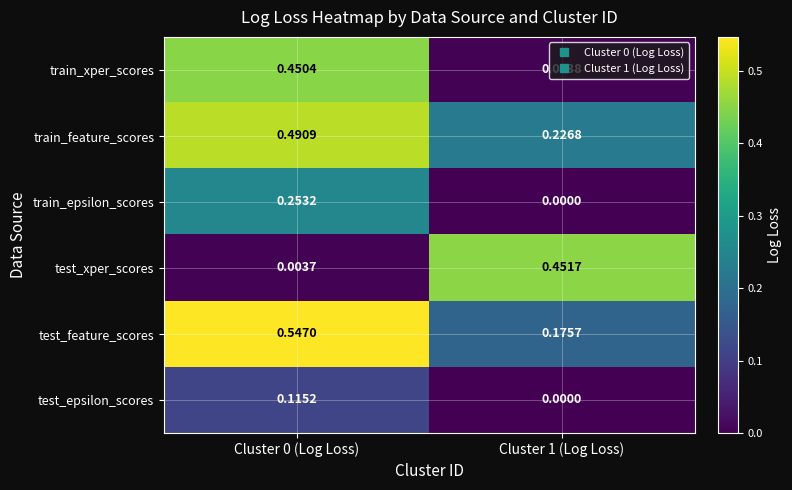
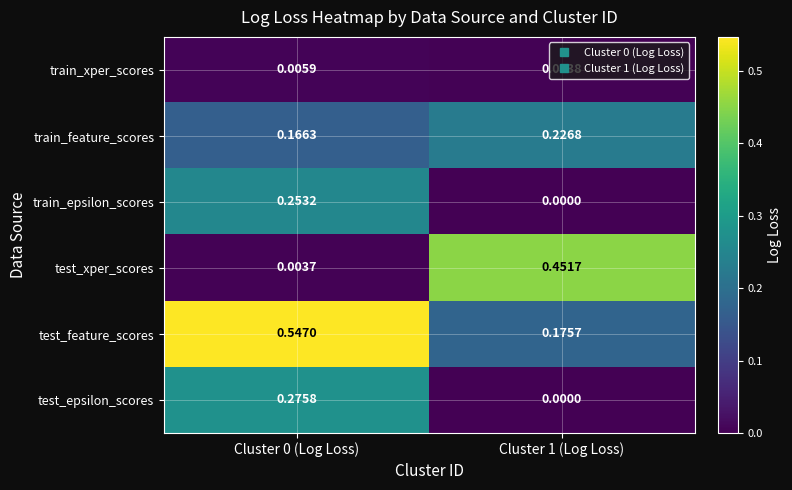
  {
    "train_xper_scores": {
-     "Cluster 0 (Log Loss)": 0.4504
+     "Cluster 0 (Log Loss)": 0.0059
    },
    "train_feature_scores": {
-     "Cluster 0 (Log Loss)": 0.4909,
+     "Cluster 0 (Log Loss)": 0.1663,
      "Cluster 1 (Log Loss)": 0.2268
    },
    "train_epsilon_scores": {
      "Cluster 0 (Log Loss)": 0.2532,
      "Cluster 1 (Log Loss)": 0.0000
    },
    "test_xper_scores": {
      "Cluster 0 (Log Loss)": 0.0037,
      "Cluster 1 (Log Loss)": 0.4517
    },
    "test_feature_scores": {
      "Cluster 0 (Log Loss)": 0.5470,
      "Cluster 1 (Log Loss)": 0.1757
    },
    "test_epsilon_scores": {
-     "Cluster 0 (Log Loss)": 0.1152,
+     "Cluster 0 (Log Loss)": 0.2758,
      "Cluster 1 (Log Loss)": 0.0000
    }
  }
